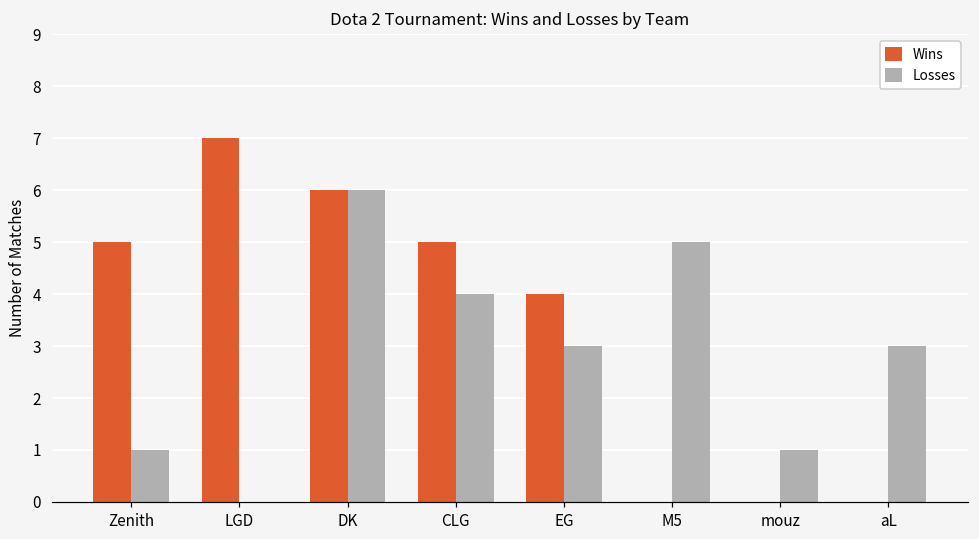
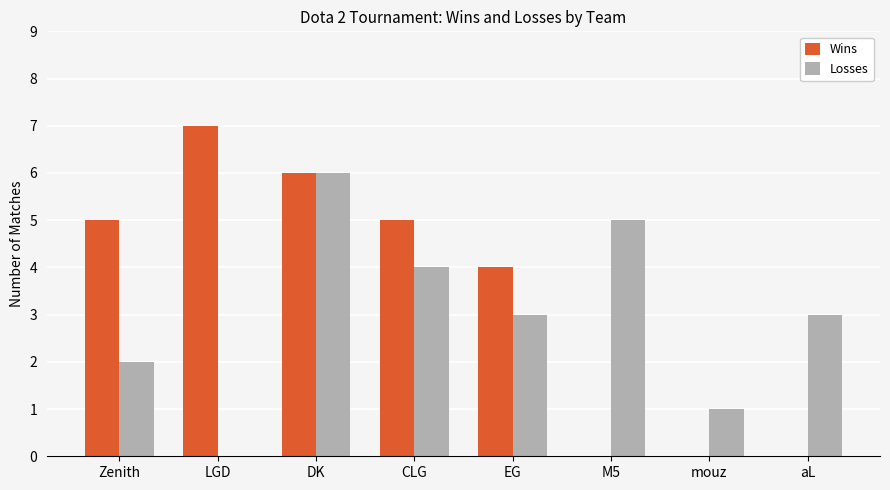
  {
    "Wins": {
      "Zenith": 5,
      "LGD": 7,
      "DK": 6,
      "CLG": 5,
      "EG": 4,
      "M5": 0,
      "mouz": 0,
      "aL": 0
    },
    "Losses": {
-     "Zenith": 1,
+     "Zenith": 2,
      "LGD": 0,
      "DK": 6,
      "CLG": 4,
      "EG": 3,
      "M5": 5,
      "mouz": 1,
      "aL": 3
    }
  }
